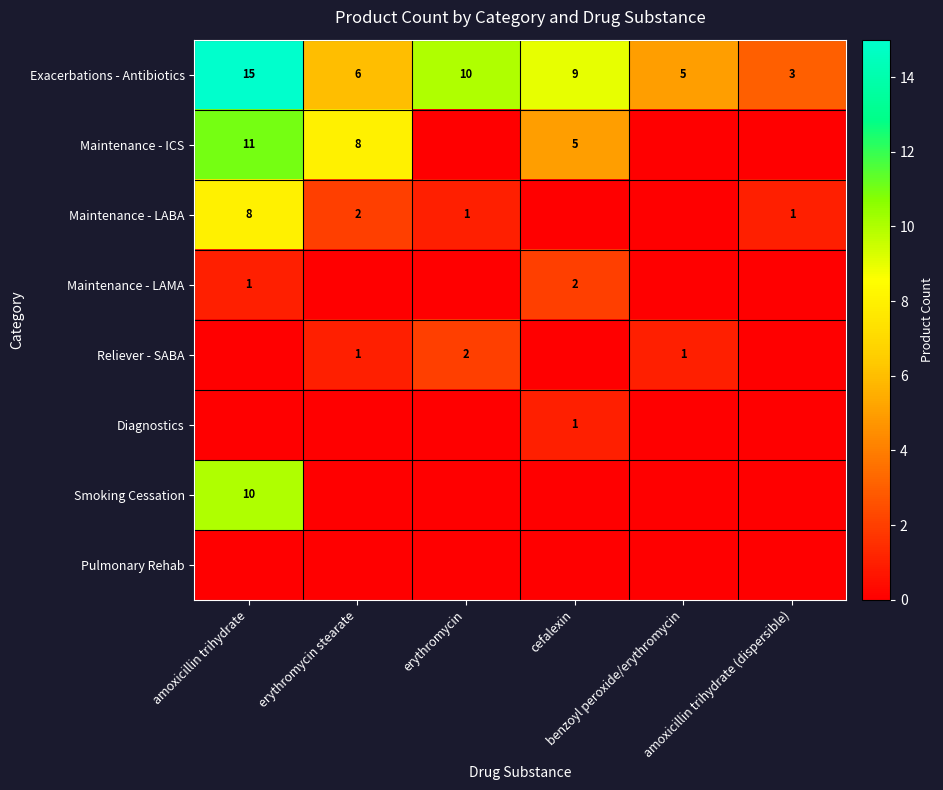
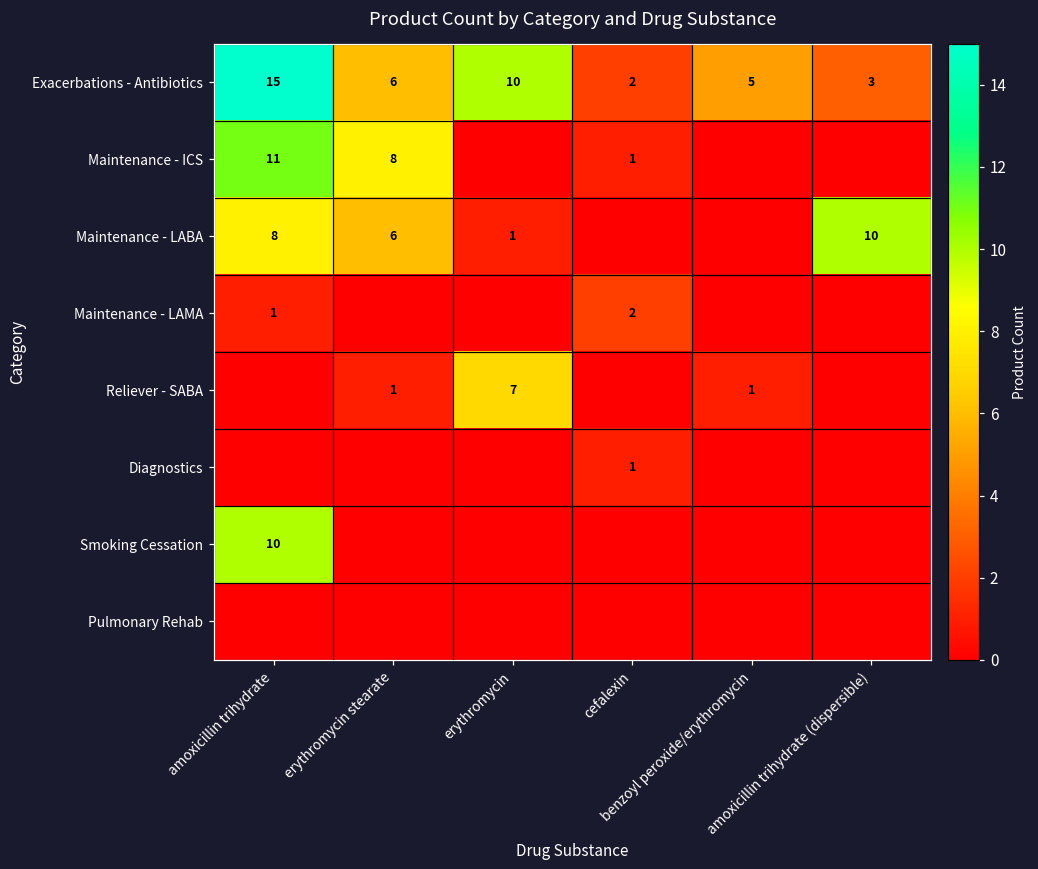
  {
    "Exacerbations - Antibiotics": {
      "amoxicillin trihydrate": 15,
      "erythromycin stearate": 6,
      "erythromycin": 10,
-     "cefalexin": 9,
+     "cefalexin": 2,
      "benzoyl peroxide/erythromycin": 5,
      "amoxicillin trihydrate (dispersible)": 3
    },
    "Maintenance - ICS": {
      "amoxicillin trihydrate": 11,
      "erythromycin stearate": 8,
-     "cefalexin": 5
+     "cefalexin": 1
    },
    "Maintenance - LABA": {
      "amoxicillin trihydrate": 8,
-     "erythromycin stearate": 2,
+     "erythromycin stearate": 6,
      "erythromycin": 1,
-     "amoxicillin trihydrate (dispersible)": 1
+     "amoxicillin trihydrate (dispersible)": 10
    },
    "Maintenance - LAMA": {
      "amoxicillin trihydrate": 1,
      "cefalexin": 2
    },
    "Reliever - SABA": {
      "erythromycin stearate": 1,
-     "erythromycin": 2,
+     "erythromycin": 7,
      "benzoyl peroxide/erythromycin": 1
    },
    "Diagnostics": {
      "cefalexin": 1
    },
    "Smoking Cessation": {
      "amoxicillin trihydrate": 10
    }
  }
